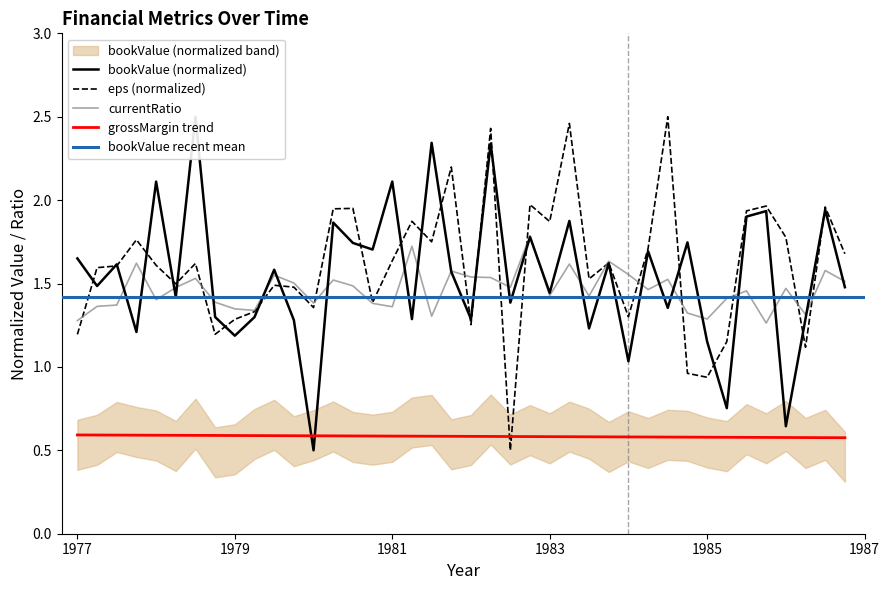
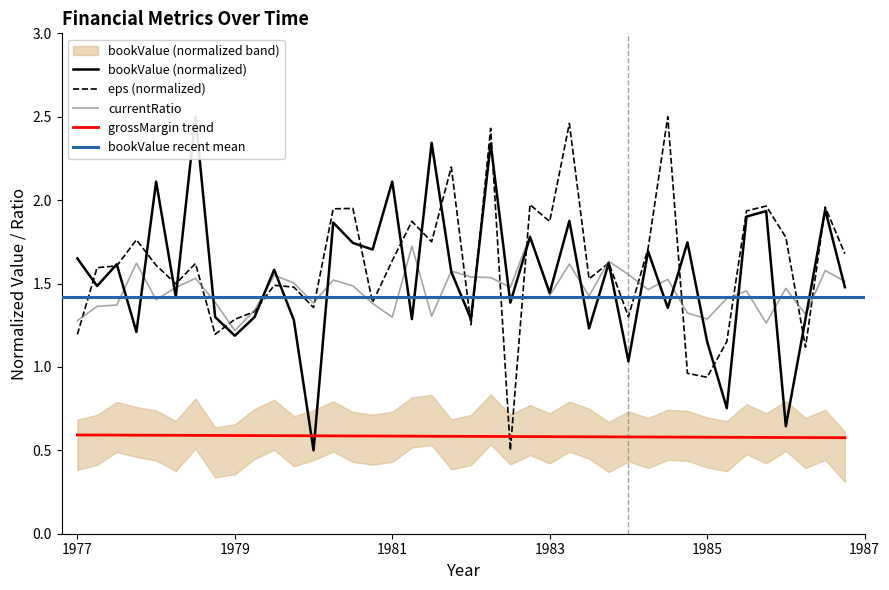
  {
    "currentRatio": {
      "1977": 1.28,
-     "1979": 1.35,
-     "1981": 1.36,
+     "1979": 1.22,
+     "1981": 1.30,
      "1983": 1.43,
      "1985": 1.29
    },
    "grossMargin trend": {
      "1977": 0.59,
      "1979": 0.59,
      "1981": 0.59,
      "1983": 0.58,
      "1985": 0.58
    }
  }
